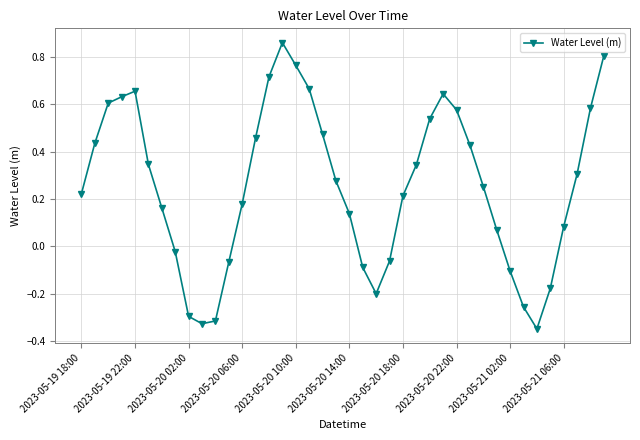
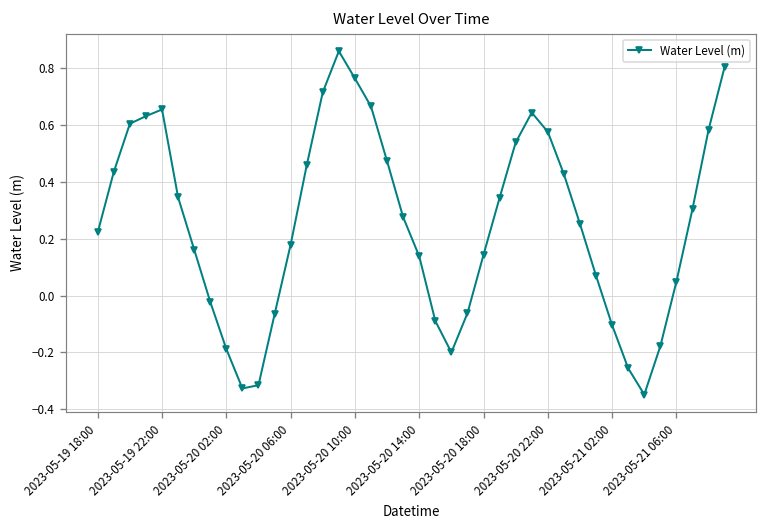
  {
    "2023-05-19 18:00": 0.22,
    "2023-05-19 22:00": 0.65,
-   "2023-05-20 02:00": -0.30,
+   "2023-05-20 02:00": -0.19,
    "2023-05-20 06:00": 0.18,
    "2023-05-20 10:00": 0.76,
    "2023-05-20 14:00": 0.14,
-   "2023-05-20 18:00": 0.21,
+   "2023-05-20 18:00": 0.14,
    "2023-05-20 22:00": 0.58,
    "2023-05-21 02:00": -0.10,
-   "2023-05-21 06:00": 0.08
+   "2023-05-21 06:00": 0.05
  }
